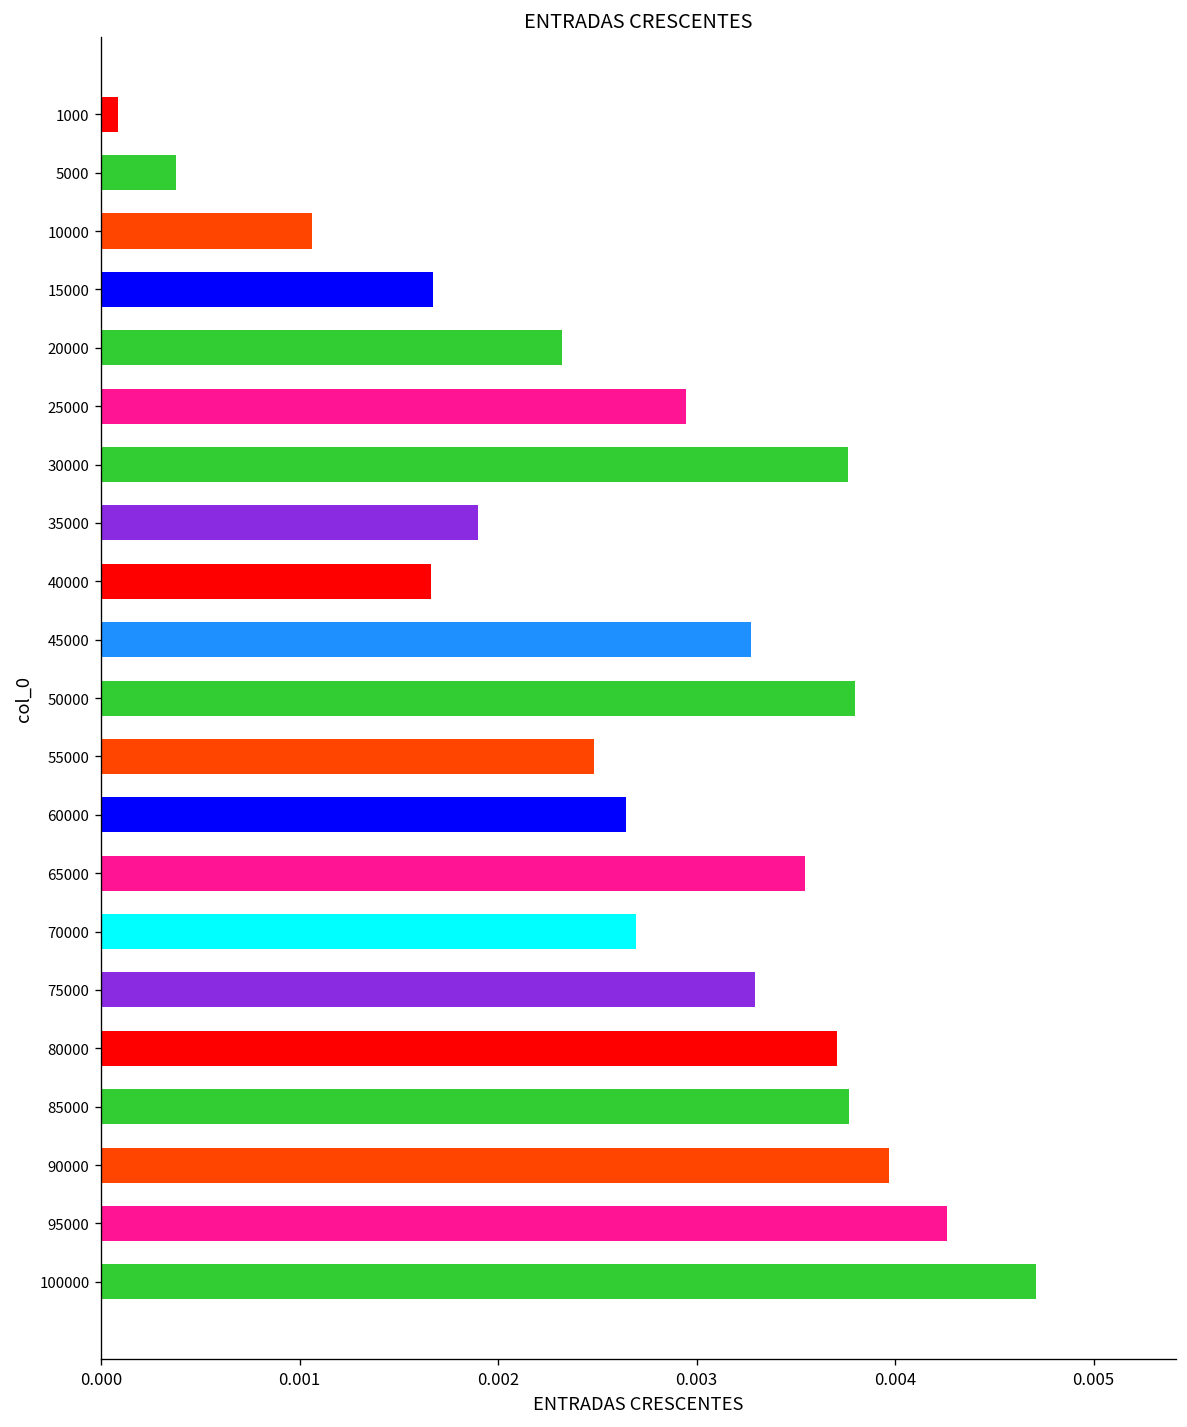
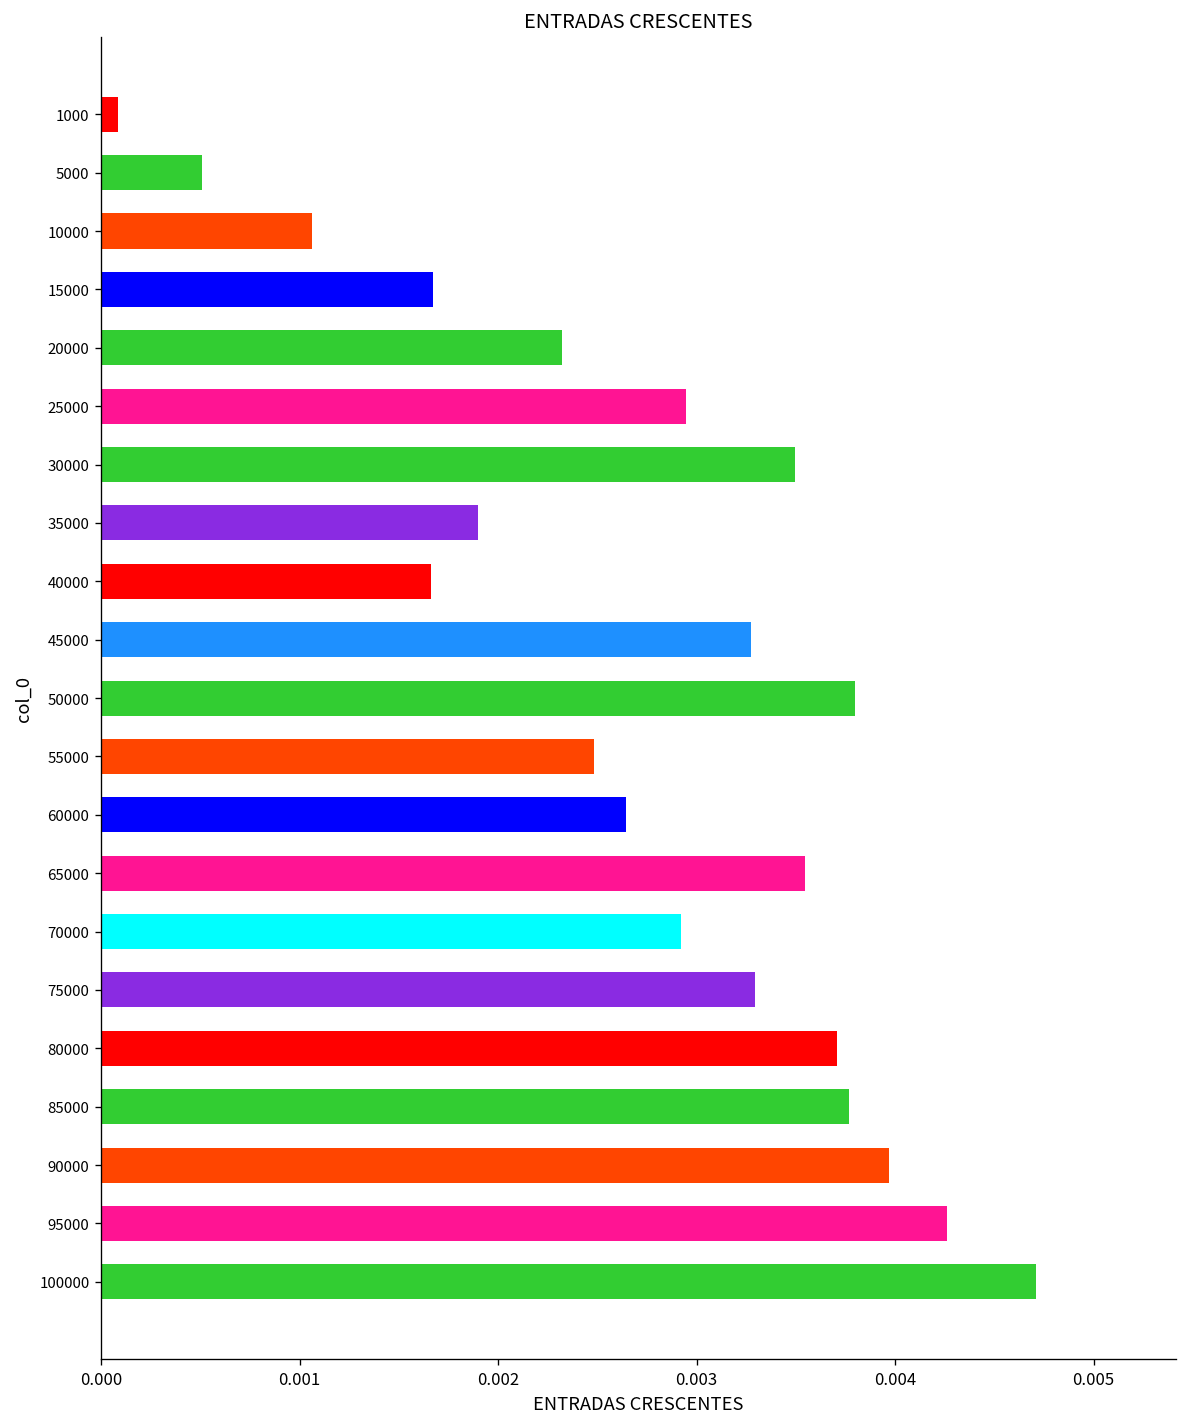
  {
    "1000": 0.00009,
-   "5000": 0.00038,
+   "5000": 0.00051,
    "10000": 0.00106,
    "15000": 0.00167,
    "20000": 0.00232,
    "25000": 0.00295,
-   "30000": 0.00376,
+   "30000": 0.00349,
    "35000": 0.00190,
    "40000": 0.00166,
    "45000": 0.00328,
    "50000": 0.00380,
    "55000": 0.00248,
    "60000": 0.00264,
    "65000": 0.00355,
-   "70000": 0.00270,
+   "70000": 0.00292,
    "75000": 0.00329,
    "80000": 0.00371,
    "85000": 0.00377,
    "90000": 0.00397,
    "95000": 0.00426,
    "100000": 0.00471
  }
